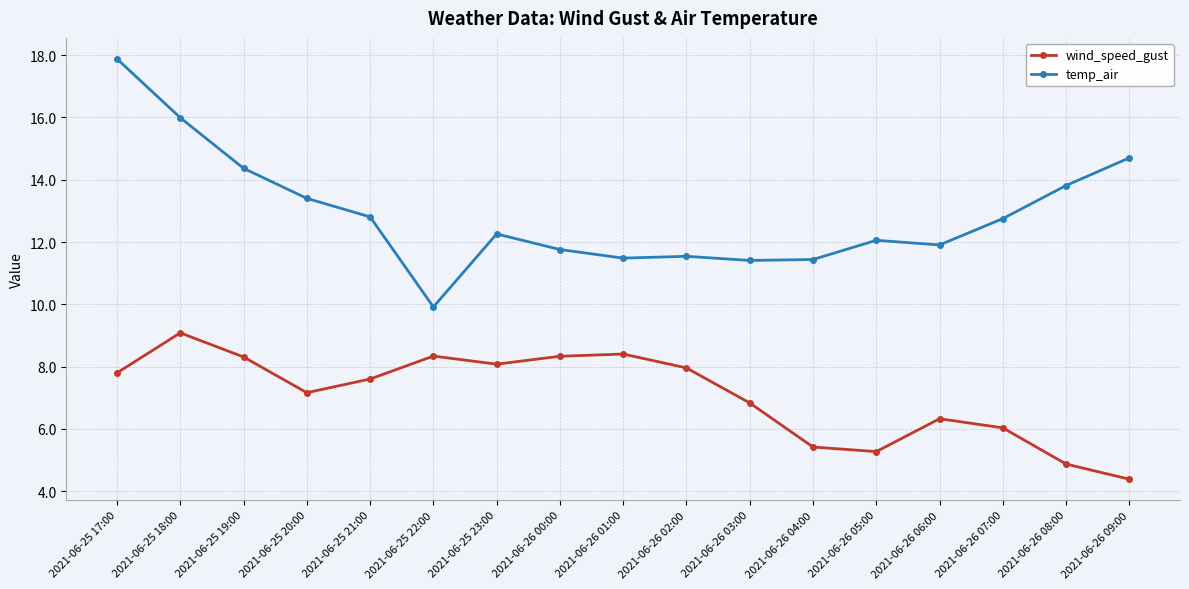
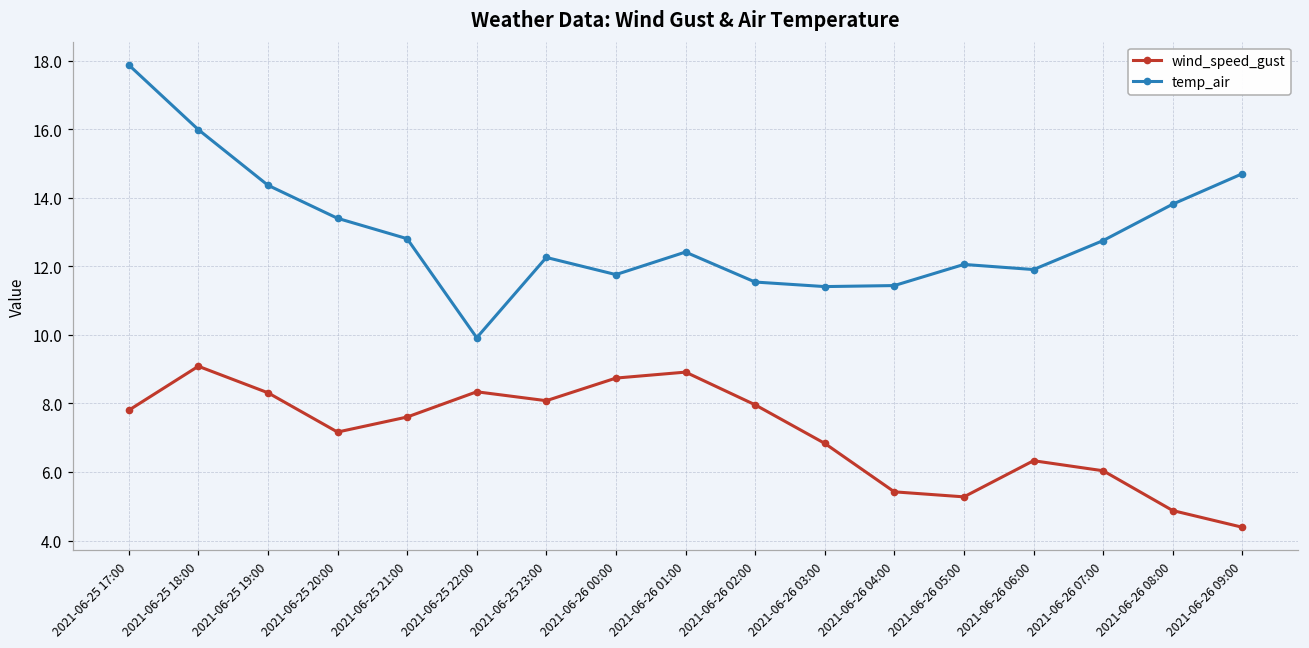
  {
    "wind_speed_gust": {
      "2021-06-25 17:00": 7.8,
      "2021-06-25 18:00": 9.1,
      "2021-06-25 19:00": 8.3,
      "2021-06-25 20:00": 7.2,
      "2021-06-25 21:00": 7.6,
      "2021-06-25 22:00": 8.3,
      "2021-06-25 23:00": 8.1,
-     "2021-06-26 00:00": 8.3,
-     "2021-06-26 01:00": 8.4,
+     "2021-06-26 00:00": 8.7,
+     "2021-06-26 01:00": 8.9,
      "2021-06-26 02:00": 8.0,
      "2021-06-26 03:00": 6.8,
      "2021-06-26 04:00": 5.4,
      "2021-06-26 05:00": 5.3,
      "2021-06-26 06:00": 6.3,
      "2021-06-26 07:00": 6.0,
      "2021-06-26 08:00": 4.9,
      "2021-06-26 09:00": 4.4
    },
    "temp_air": {
      "2021-06-25 17:00": 17.9,
      "2021-06-25 18:00": 16.0,
      "2021-06-25 19:00": 14.4,
      "2021-06-25 20:00": 13.4,
      "2021-06-25 21:00": 12.8,
      "2021-06-25 22:00": 9.9,
      "2021-06-25 23:00": 12.3,
      "2021-06-26 00:00": 11.8,
-     "2021-06-26 01:00": 11.5,
+     "2021-06-26 01:00": 12.4,
      "2021-06-26 02:00": 11.5,
      "2021-06-26 03:00": 11.4,
      "2021-06-26 04:00": 11.4,
      "2021-06-26 05:00": 12.1,
      "2021-06-26 06:00": 11.9,
      "2021-06-26 07:00": 12.8,
      "2021-06-26 08:00": 13.8,
      "2021-06-26 09:00": 14.7
    }
  }
